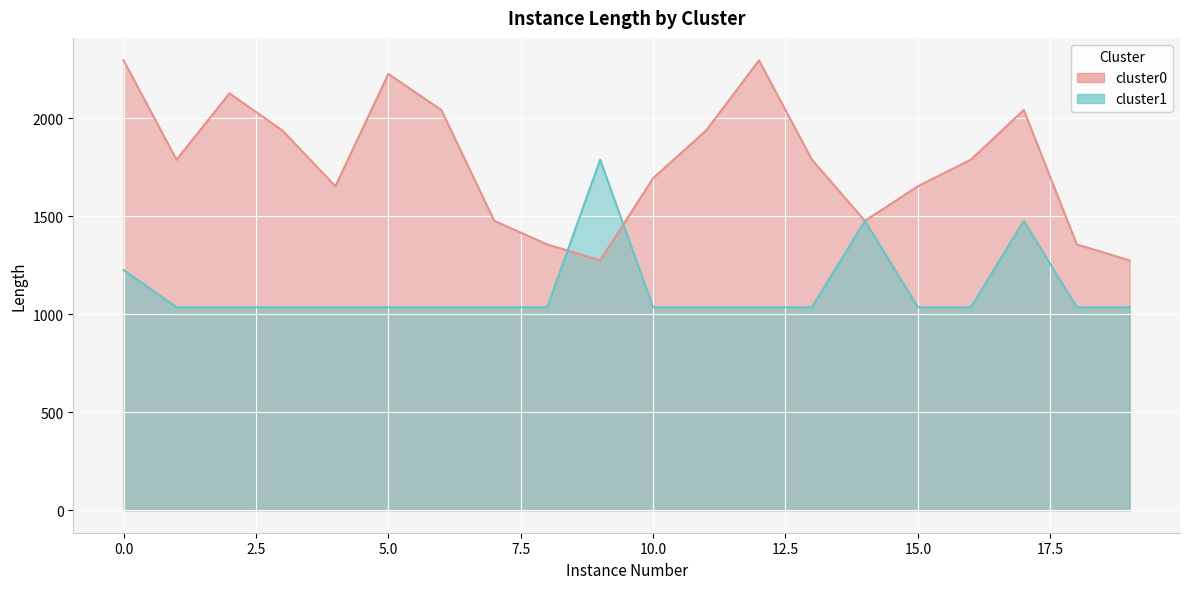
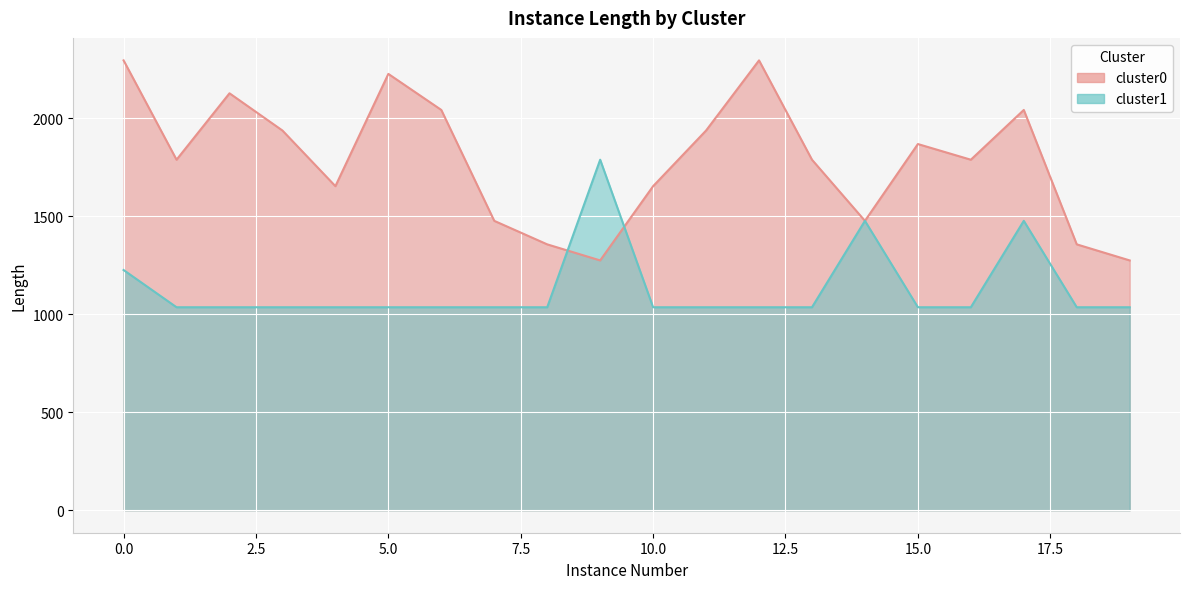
  {
    "cluster0": {
      "0.0": 2300,
      "5.0": 2230,
-     "10.0": 1700,
-     "15.0": 1650
+     "10.0": 1650,
+     "15.0": 1870
    },
    "cluster1": {
      "0.0": 1230,
      "5.0": 1040,
      "10.0": 1040,
      "15.0": 1040
    }
  }
